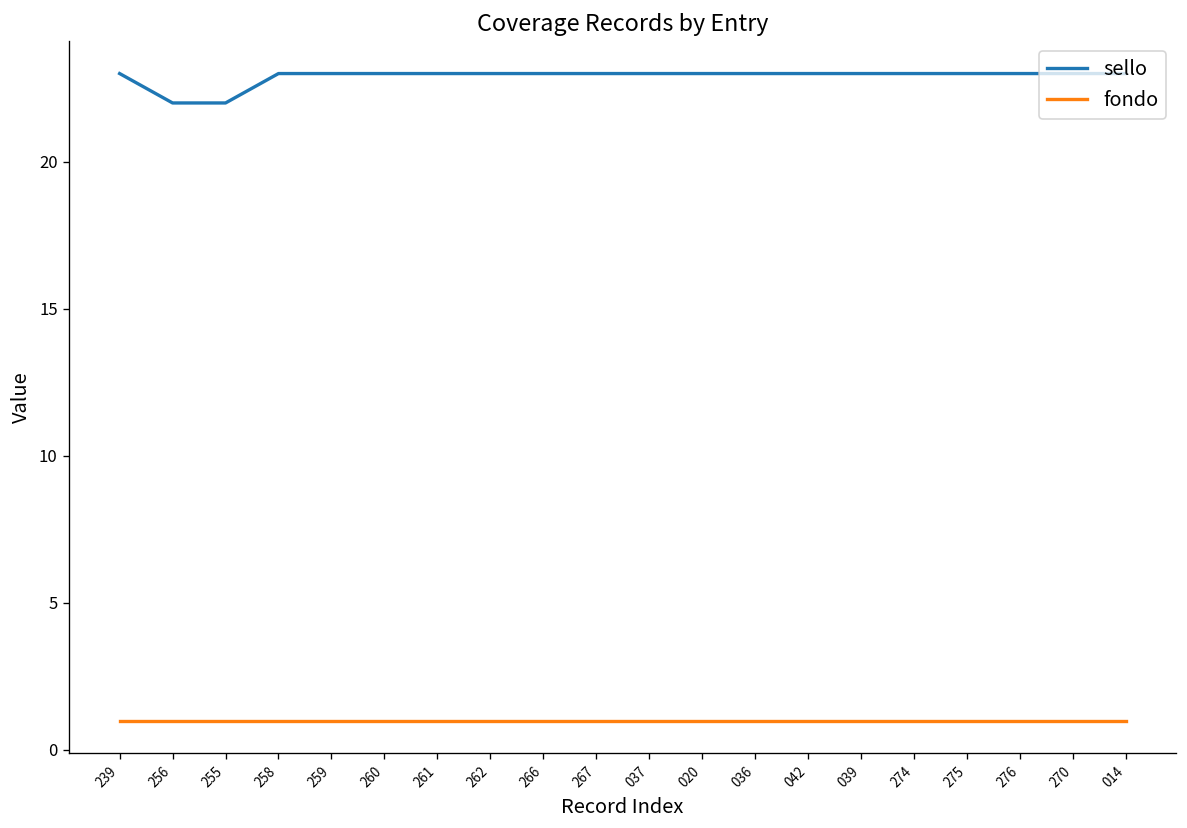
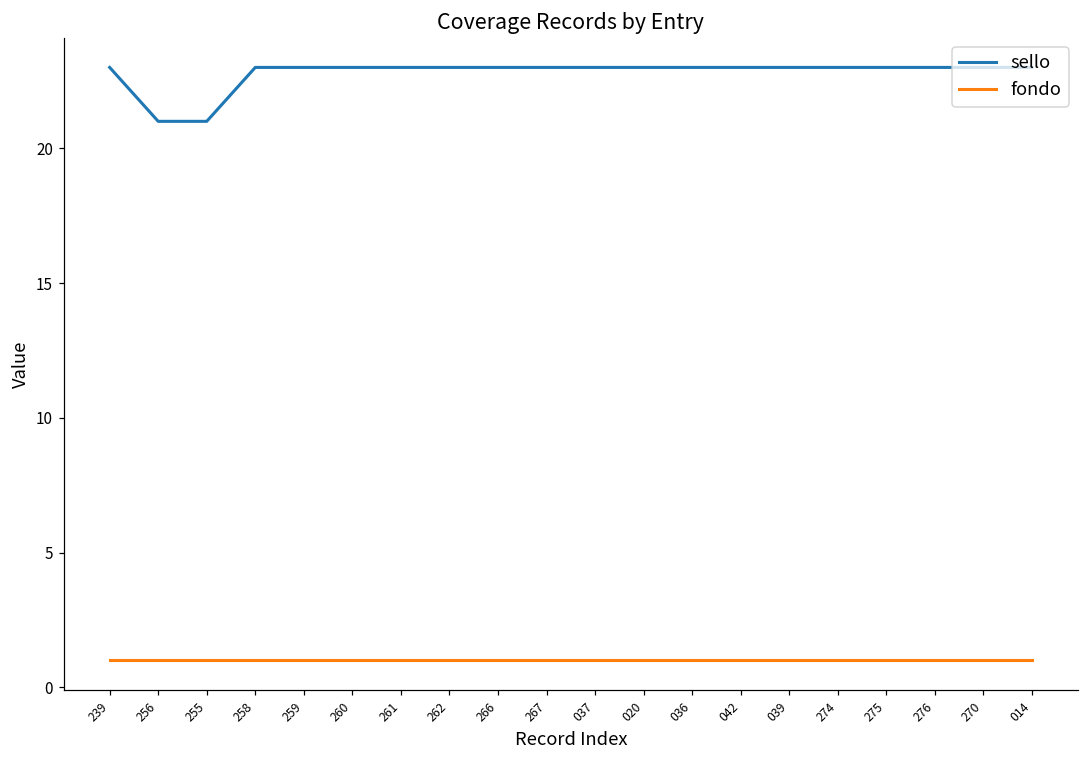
  {
    "sello": {
      "239": 23,
-     "256": 22,
-     "255": 22,
+     "256": 21,
+     "255": 21,
      "258": 23,
      "259": 23,
      "260": 23,
      "261": 23,
      "262": 23,
      "266": 23,
      "267": 23,
      "037": 23,
      "020": 23,
      "036": 23,
      "042": 23,
      "039": 23,
      "274": 23,
      "275": 23,
      "276": 23
    },
    "fondo": {
      "239": 1,
      "256": 1,
      "255": 1,
      "258": 1,
      "259": 1,
      "260": 1,
      "261": 1,
      "262": 1,
      "266": 1,
      "267": 1,
      "037": 1,
      "020": 1,
      "036": 1,
      "042": 1,
      "039": 1,
      "274": 1,
      "275": 1,
      "276": 1,
      "270": 1,
      "014": 1
    }
  }
